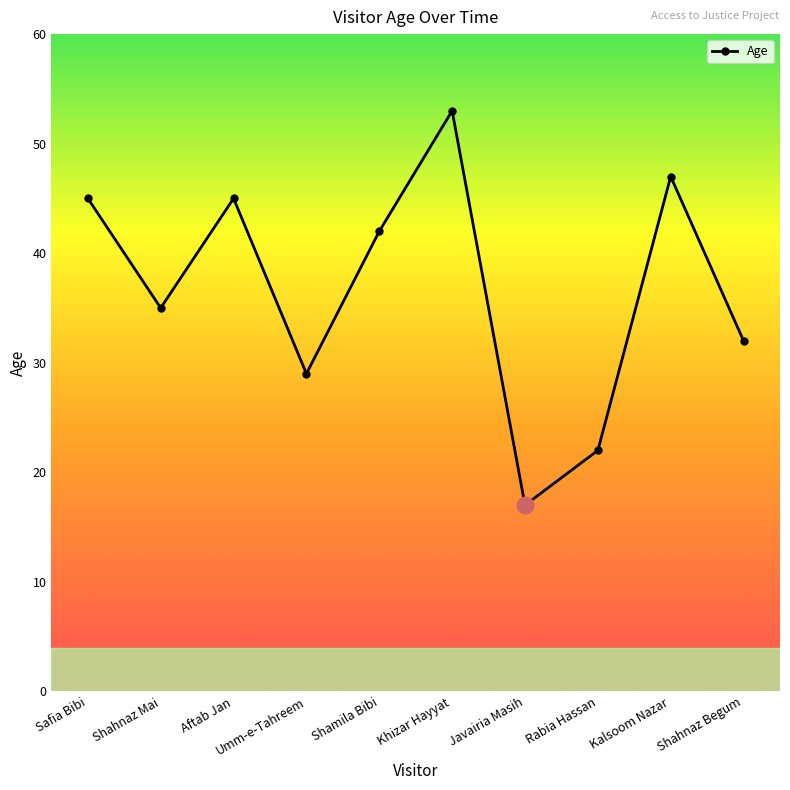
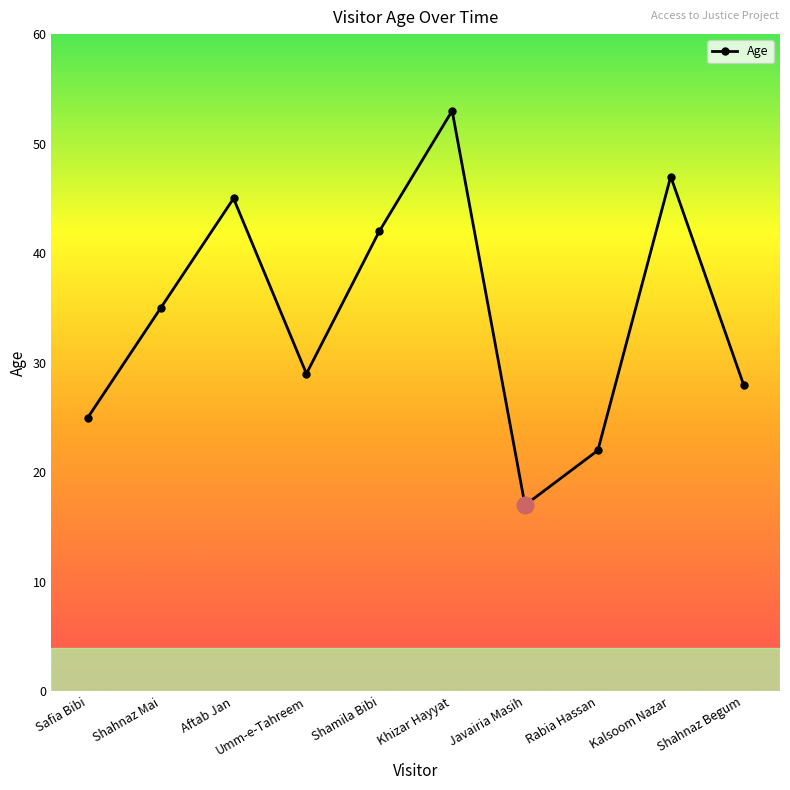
  {
    "Age": {
-     "Safia Bibi": 45,
+     "Safia Bibi": 25,
      "Shahnaz Mai": 35,
      "Aftab Jan": 45,
      "Umm-e-Tahreem": 29,
      "Shamila Bibi": 42,
      "Khizar Hayyat": 53,
      "Rabia Hassan": 22,
      "Kalsoom Nazar": 47,
-     "Shahnaz Begum": 32
+     "Shahnaz Begum": 28
    }
  }
